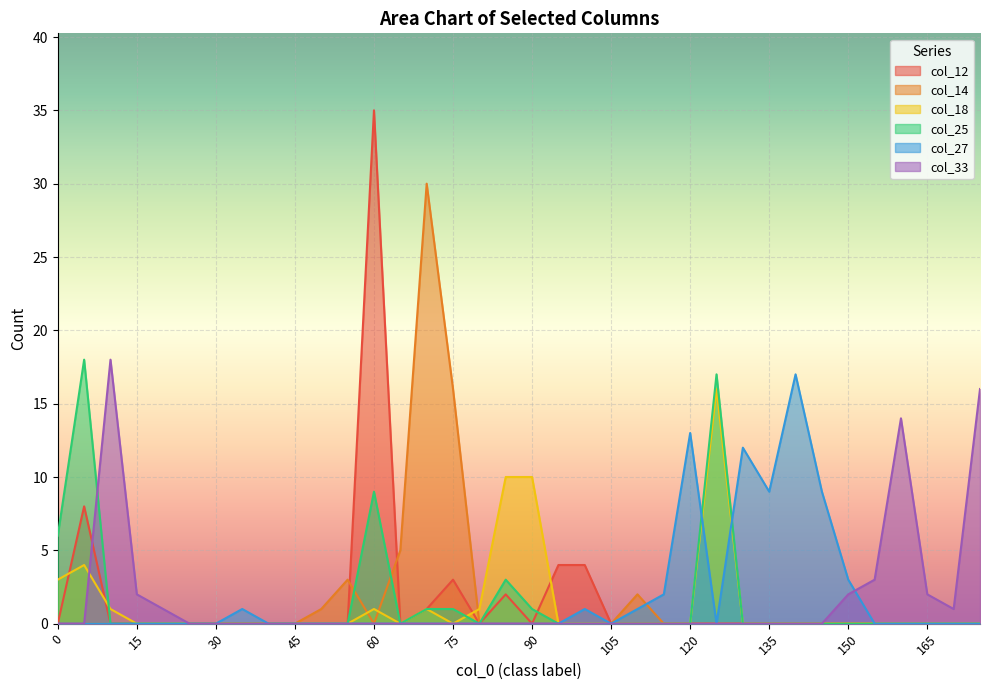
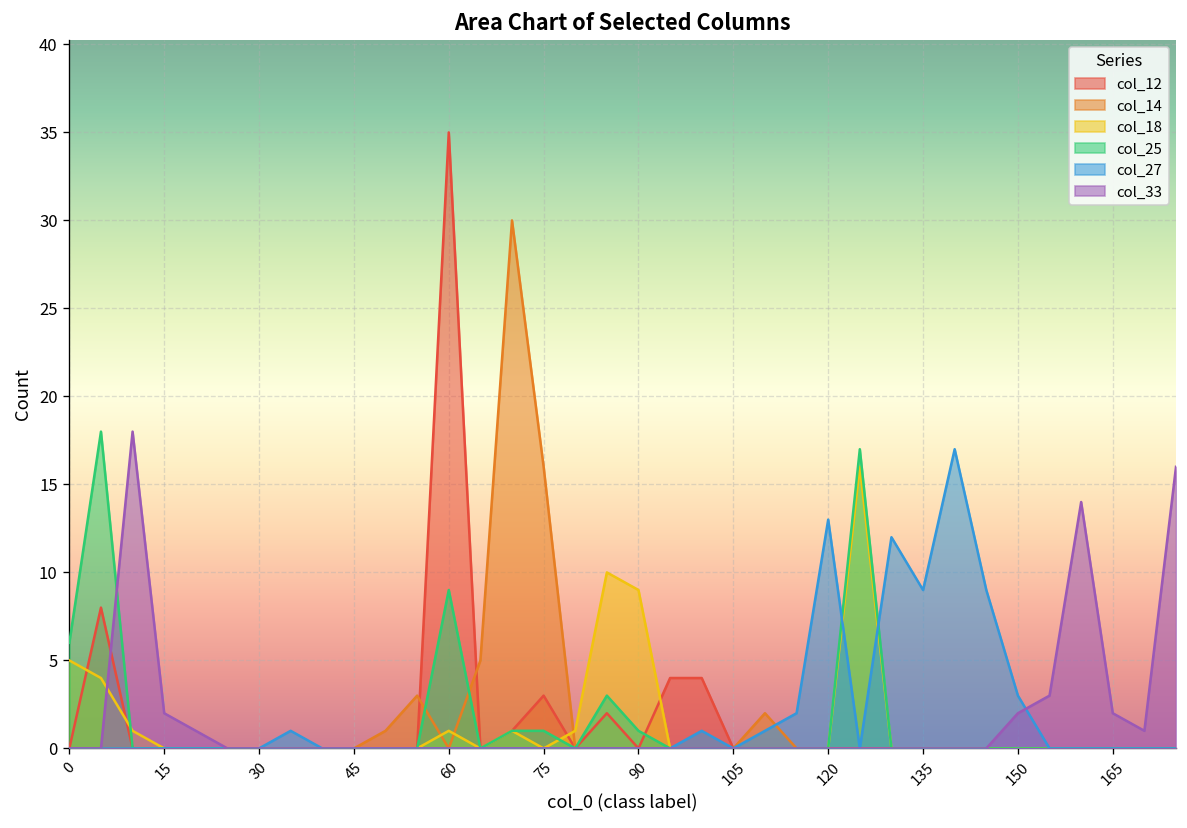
  {
    "col_18": {
-     "0": 3,
+     "0": 5,
      "60": 1,
-     "90": 10
+     "90": 9
    },
    "col_25": {
      "0": 6,
      "60": 9,
      "75": 1,
      "90": 1
    },
    "col_27": {
      "120": 13,
      "135": 9,
      "150": 3
    },
    "col_33": {
      "15": 2,
      "150": 2,
      "165": 2
    }
  }
